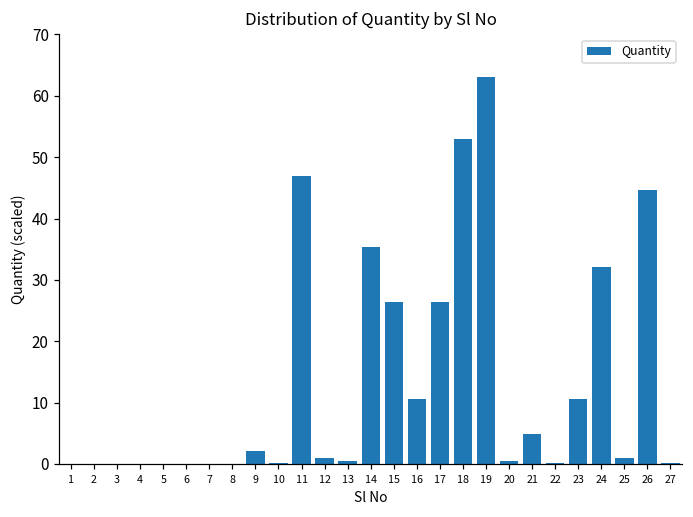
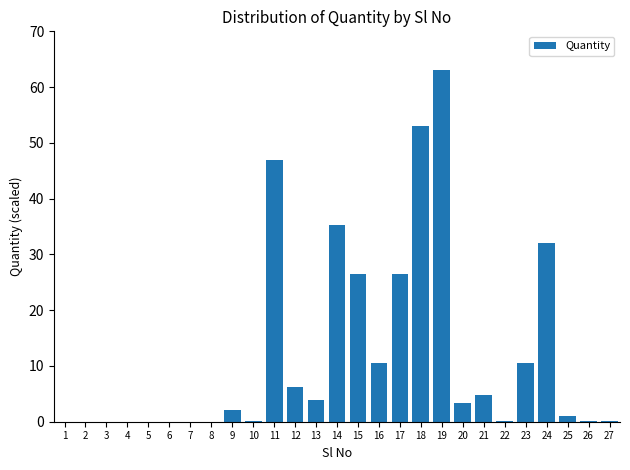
  {
    "9": 2,
    "11": 47,
-   "12": 1,
-   "13": 0,
+   "12": 6,
+   "13": 4,
    "14": 35,
    "15": 26,
    "16": 11,
    "17": 26,
    "18": 53,
    "19": 63,
-   "20": 0,
+   "20": 3,
    "21": 5,
    "23": 11,
    "24": 32,
    "25": 1,
-   "26": 45
+   "26": 0
  }
